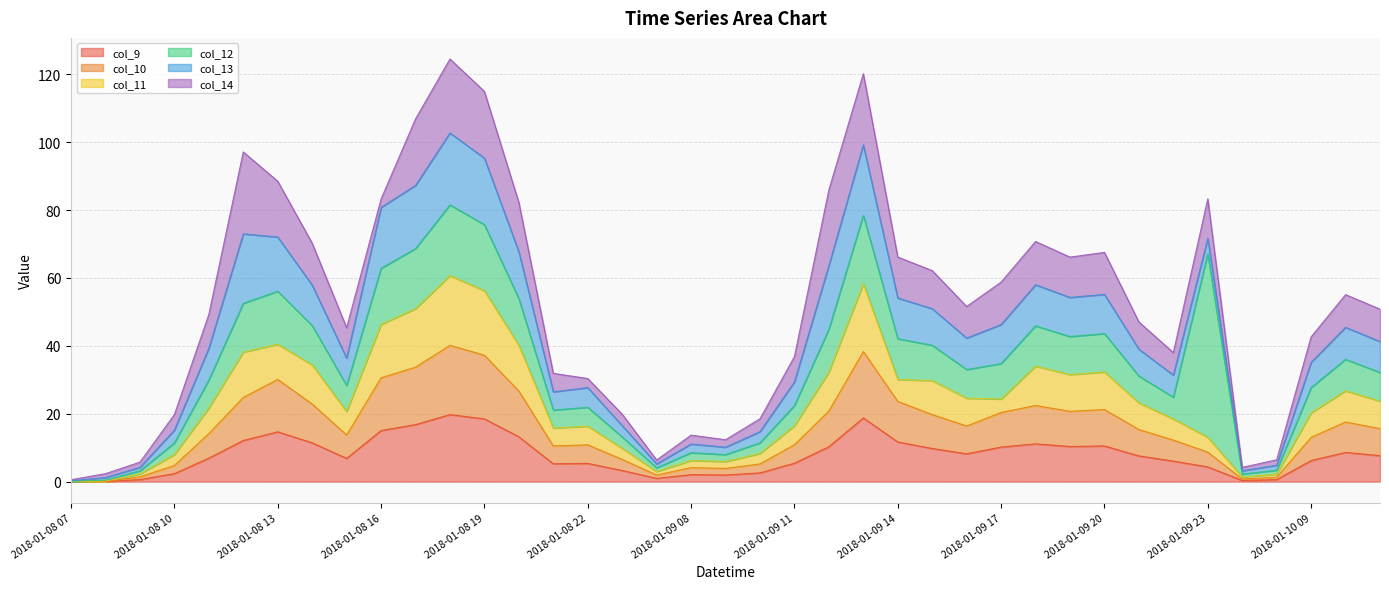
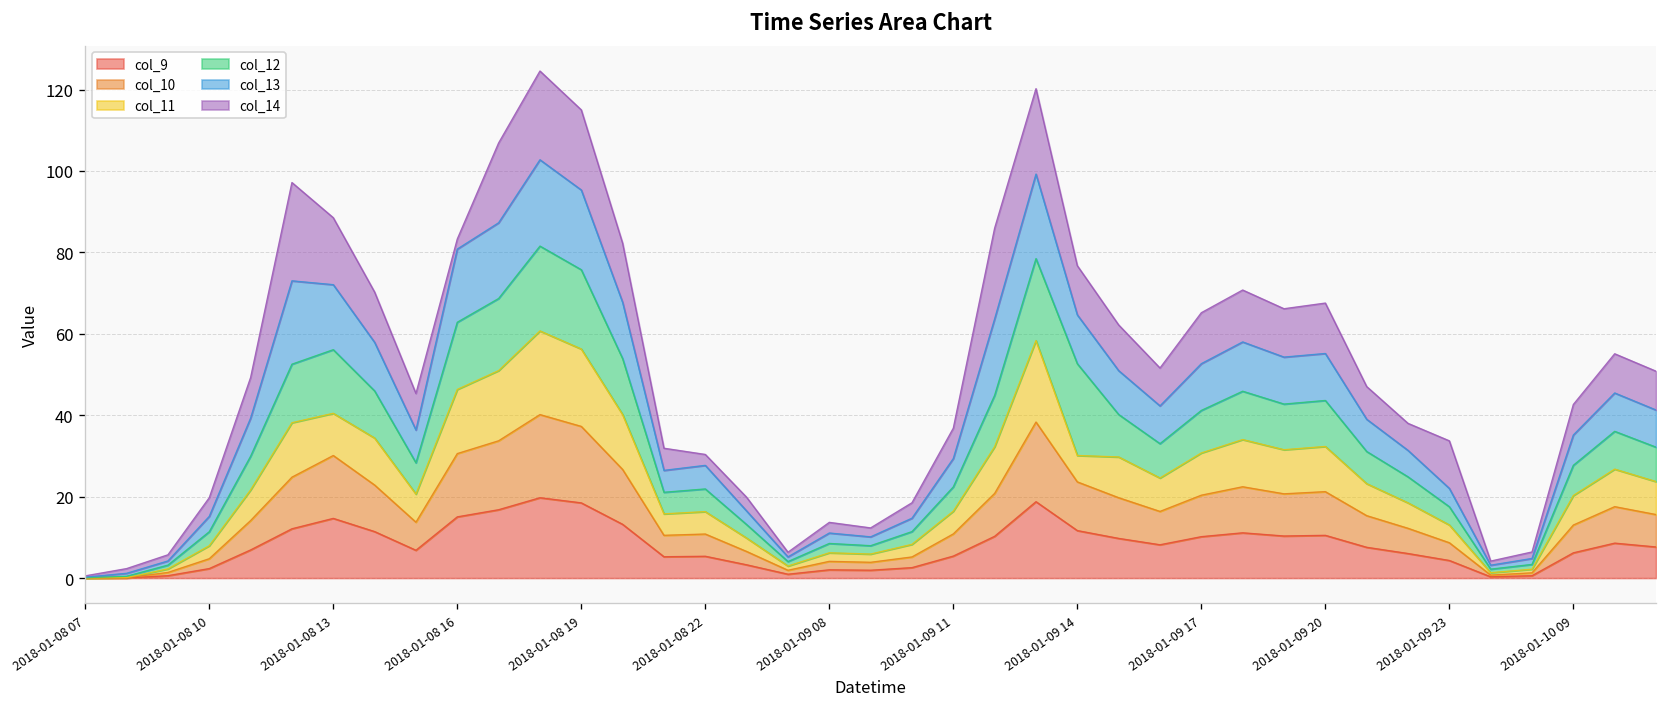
  {
    "col_11": {
      "2018-01-08 10": 3,
      "2018-01-08 13": 10,
      "2018-01-08 16": 16,
      "2018-01-08 19": 19,
      "2018-01-08 22": 6,
      "2018-01-09 08": 2,
      "2018-01-09 11": 6,
      "2018-01-09 14": 6,
-     "2018-01-09 17": 4,
+     "2018-01-09 17": 10,
      "2018-01-09 20": 11,
      "2018-01-09 23": 4,
      "2018-01-10 09": 7
    },
    "col_12": {
      "2018-01-08 10": 3,
      "2018-01-08 13": 16,
      "2018-01-08 16": 17,
      "2018-01-08 19": 19,
      "2018-01-08 22": 6,
      "2018-01-09 08": 2,
      "2018-01-09 11": 6,
-     "2018-01-09 14": 12,
+     "2018-01-09 14": 23,
      "2018-01-09 17": 10,
      "2018-01-09 20": 11,
-     "2018-01-09 23": 54,
+     "2018-01-09 23": 4,
      "2018-01-10 09": 7
    },
    "col_13": {
      "2018-01-08 10": 4,
      "2018-01-08 13": 16,
      "2018-01-08 16": 18,
      "2018-01-08 19": 20,
      "2018-01-08 22": 6,
      "2018-01-09 08": 3,
      "2018-01-09 11": 7,
      "2018-01-09 14": 12,
      "2018-01-09 17": 11,
      "2018-01-09 20": 12,
      "2018-01-09 23": 5,
      "2018-01-10 09": 7
    },
    "col_14": {
      "2018-01-08 10": 5,
      "2018-01-08 13": 16,
      "2018-01-08 16": 2,
      "2018-01-08 19": 20,
      "2018-01-08 22": 3,
      "2018-01-09 08": 3,
      "2018-01-09 11": 7,
      "2018-01-09 14": 12,
      "2018-01-09 17": 13,
      "2018-01-09 20": 12,
      "2018-01-09 23": 12,
      "2018-01-10 09": 7
    }
  }
